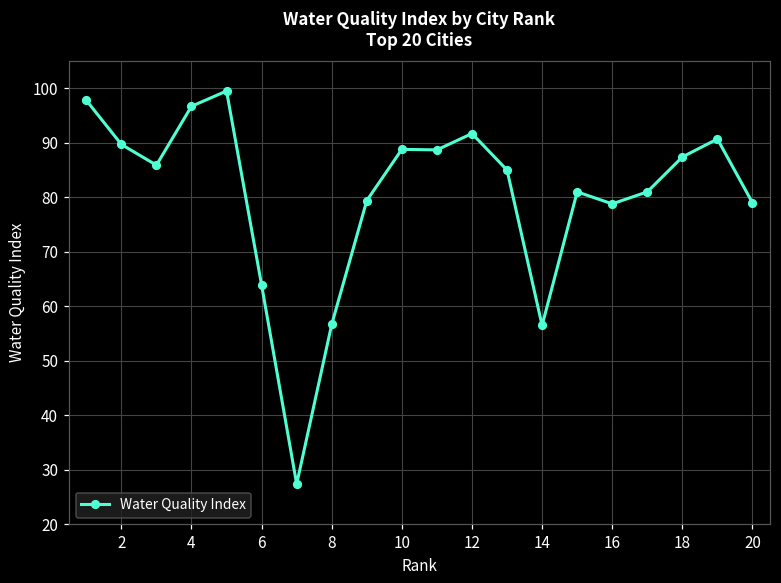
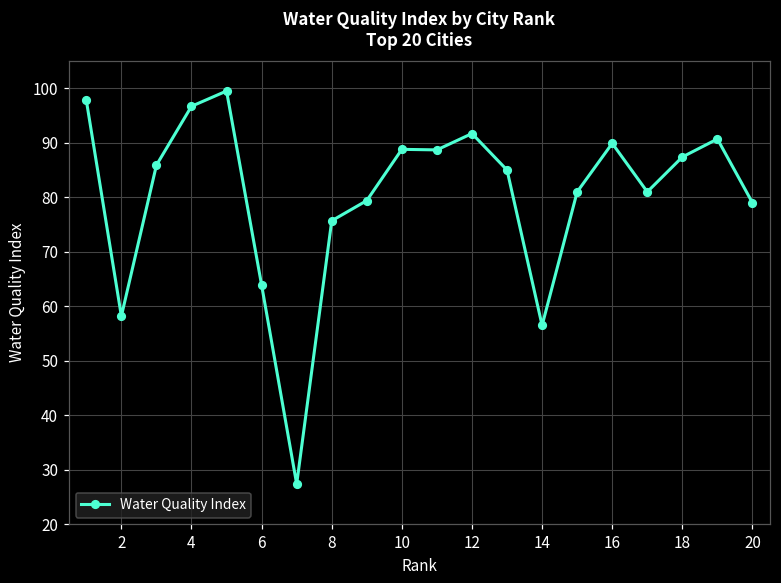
  {
-   "2": 90,
+   "2": 58,
    "4": 97,
    "6": 64,
-   "8": 57,
+   "8": 76,
    "10": 89,
    "12": 92,
    "14": 57,
-   "16": 79,
+   "16": 90,
    "18": 87,
    "20": 79
  }
